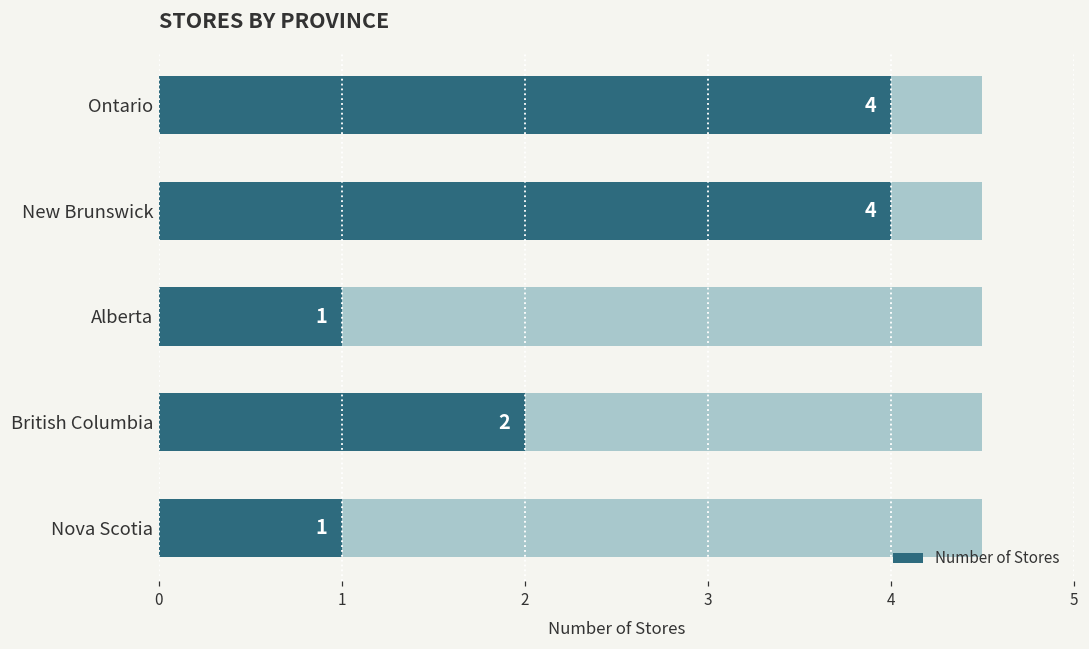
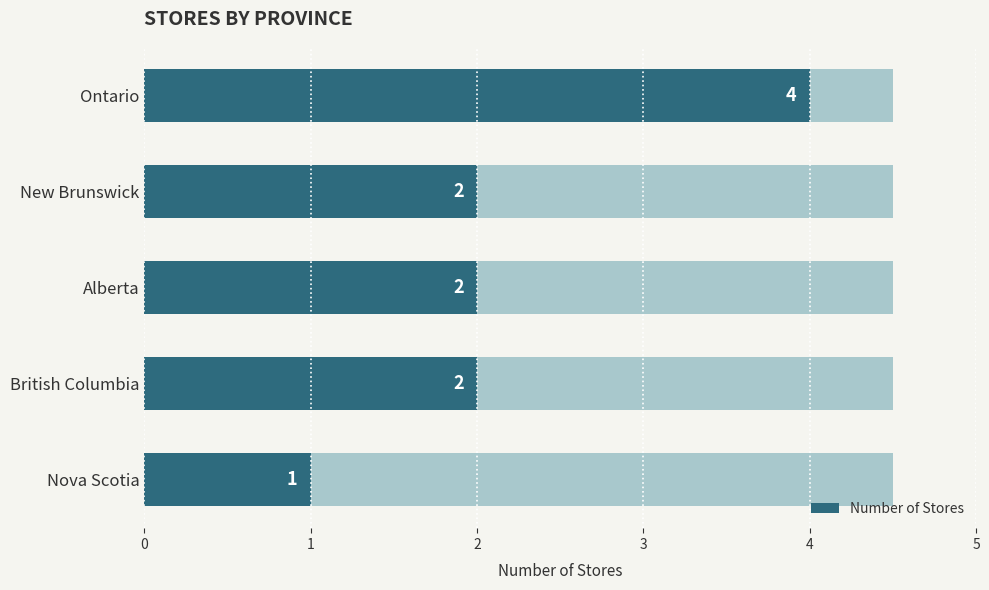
  {
    "Number of Stores": {
-     "New Brunswick": 4,
-     "Alberta": 1
+     "New Brunswick": 2,
+     "Alberta": 2
    }
  }
